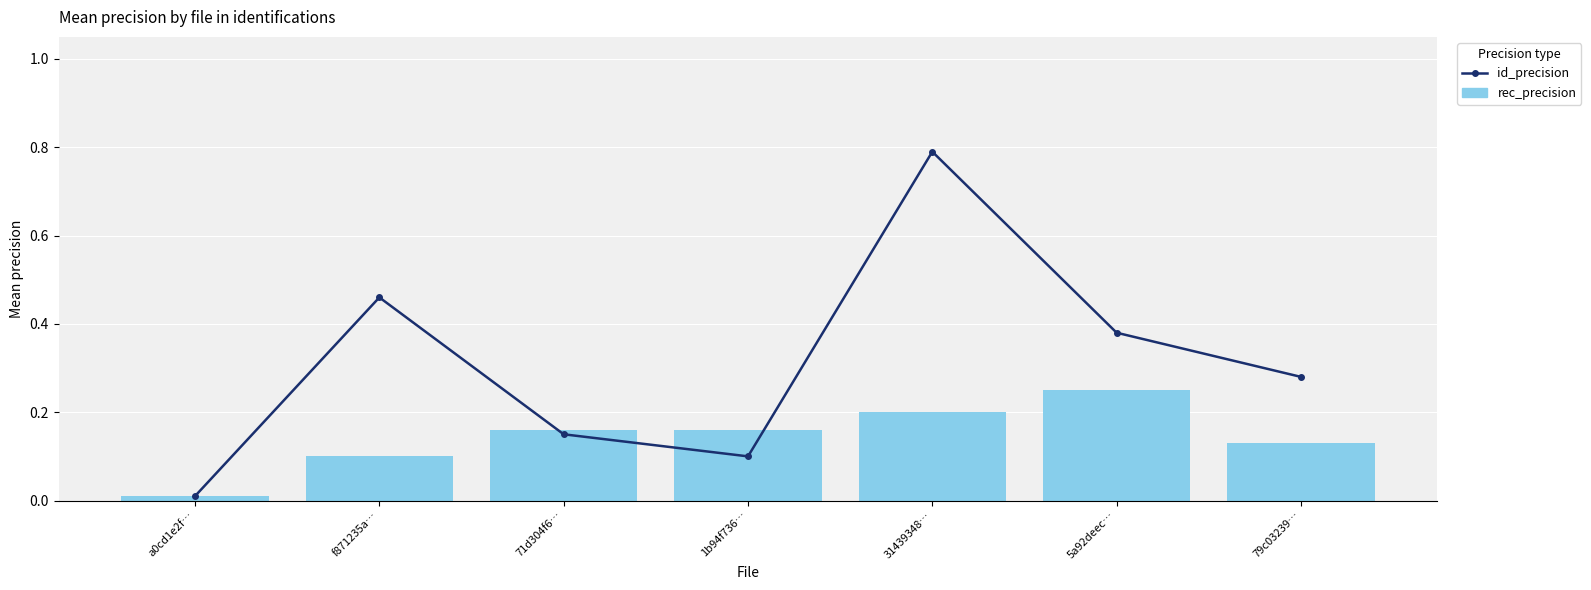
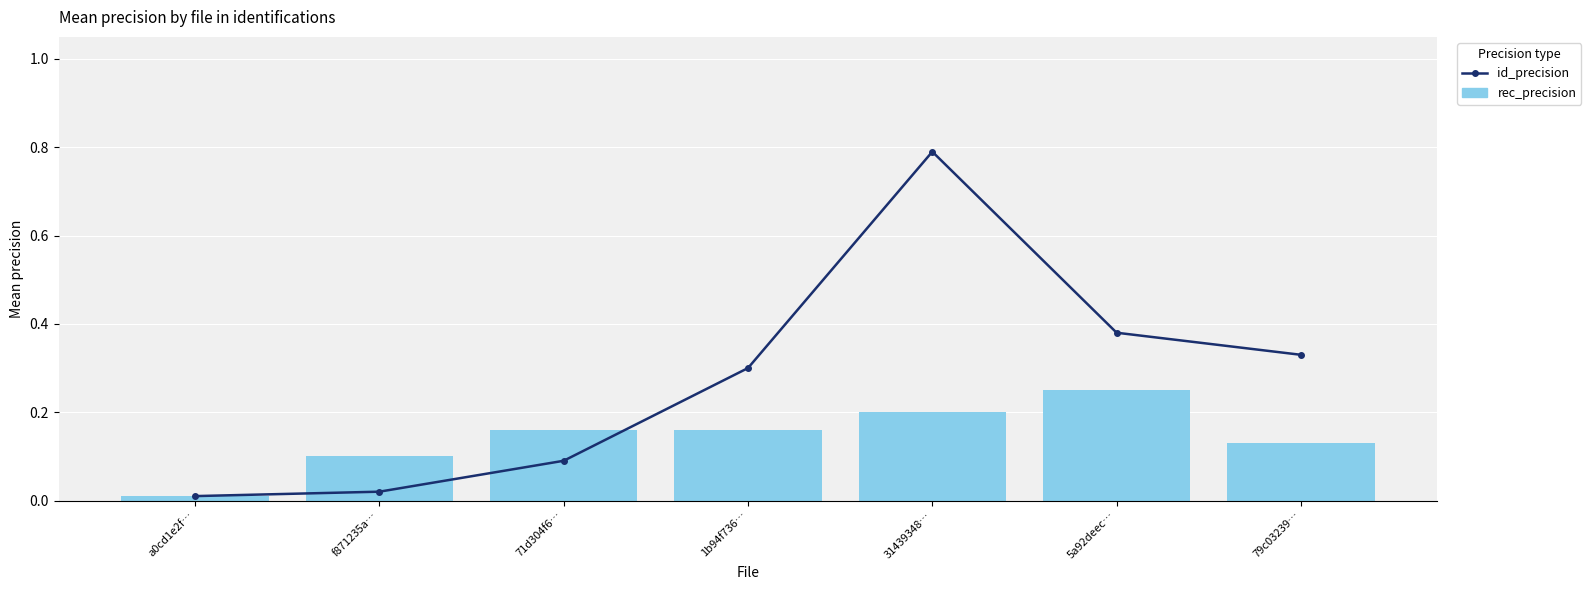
  {
    "id_precision": {
      "a0cd1e2f…": 0.01,
-     "f871235a…": 0.46,
-     "71d304f6…": 0.15,
-     "1b94f736…": 0.1,
+     "f871235a…": 0.02,
+     "71d304f6…": 0.09,
+     "1b94f736…": 0.3,
      "31439348…": 0.79,
      "5a92deec…": 0.38,
-     "79c03239…": 0.28
+     "79c03239…": 0.33
    },
    "rec_precision": {
      "a0cd1e2f…": 0.01,
      "f871235a…": 0.10,
      "71d304f6…": 0.16,
      "1b94f736…": 0.16,
      "31439348…": 0.20,
      "5a92deec…": 0.25,
      "79c03239…": 0.13
    }
  }
